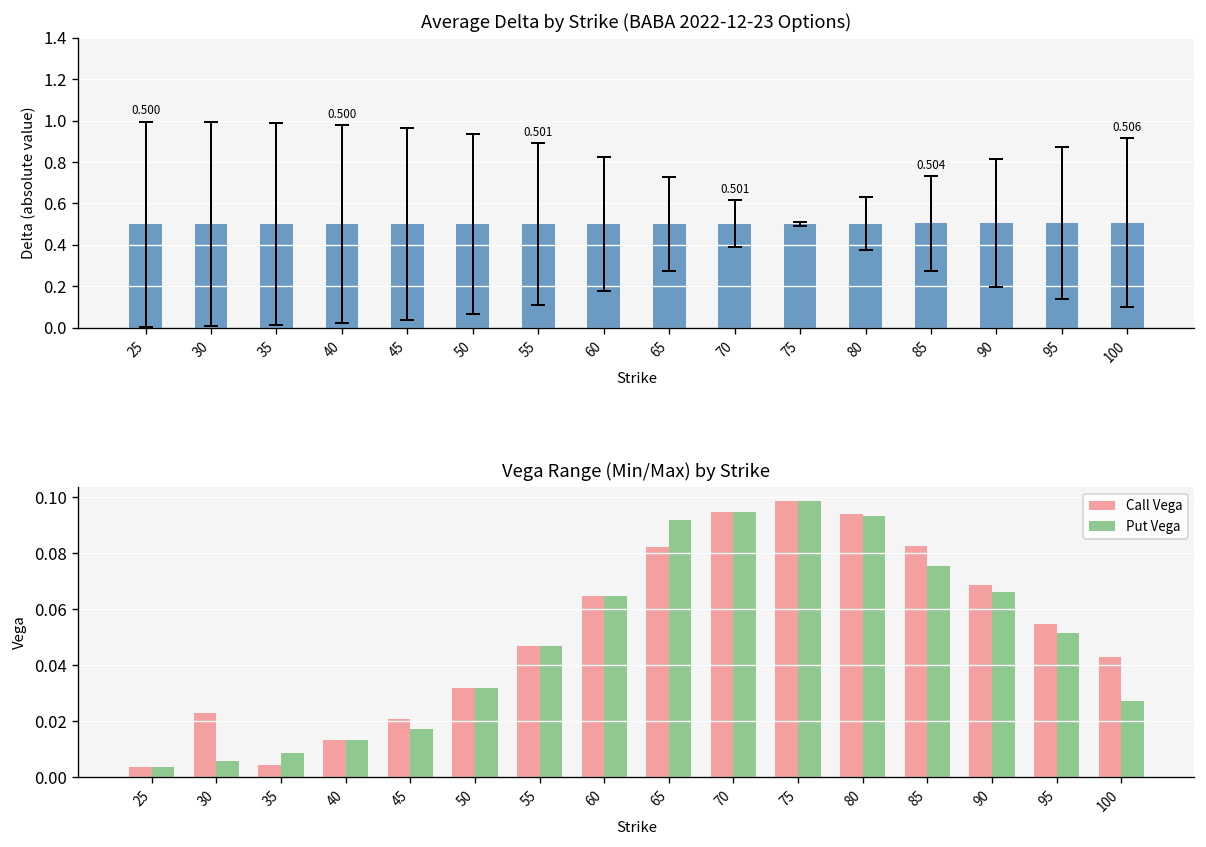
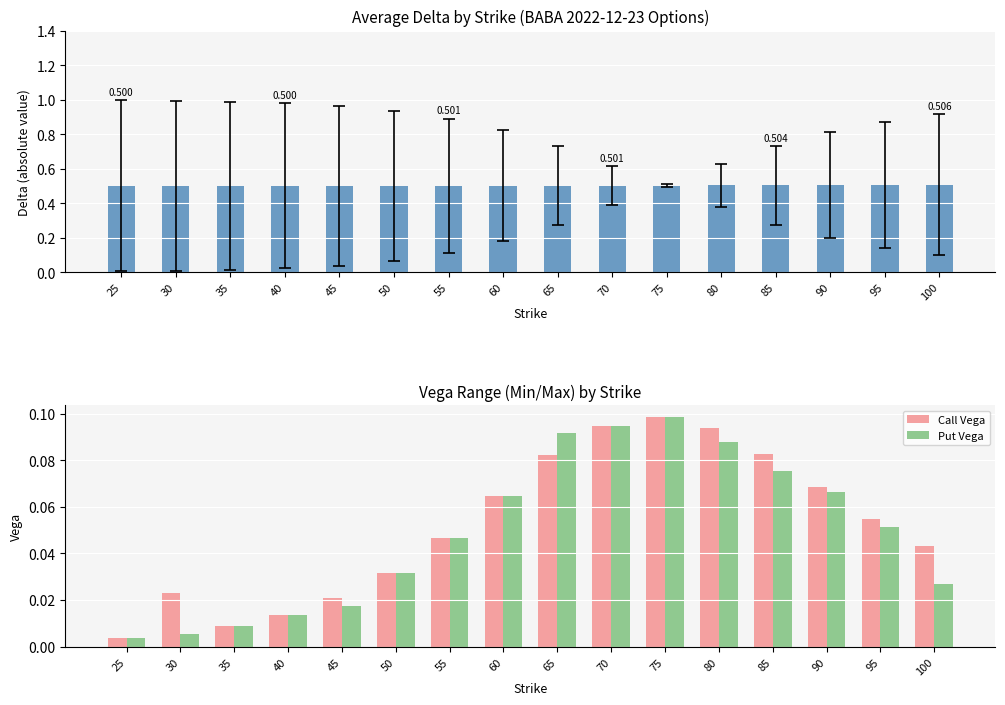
  {
    "Vega Range (Min/Max) by Strike": {
      "Call Vega": {
        "25": 0.004,
        "30": 0.023,
-       "35": 0.004,
+       "35": 0.009,
        "40": 0.013,
        "45": 0.021,
        "50": 0.032,
        "55": 0.047,
        "60": 0.065,
        "65": 0.082,
        "70": 0.095,
        "75": 0.099,
        "80": 0.094,
        "85": 0.083,
        "90": 0.069,
        "95": 0.055,
        "100": 0.043
      },
      "Put Vega": {
        "25": 0.004,
        "30": 0.006,
        "35": 0.009,
        "40": 0.013,
        "45": 0.017,
        "50": 0.032,
        "55": 0.047,
        "60": 0.065,
        "65": 0.092,
        "70": 0.095,
        "75": 0.099,
-       "80": 0.093,
+       "80": 0.088,
        "85": 0.075,
        "90": 0.066,
        "95": 0.051,
        "100": 0.027
      }
    }
  }
